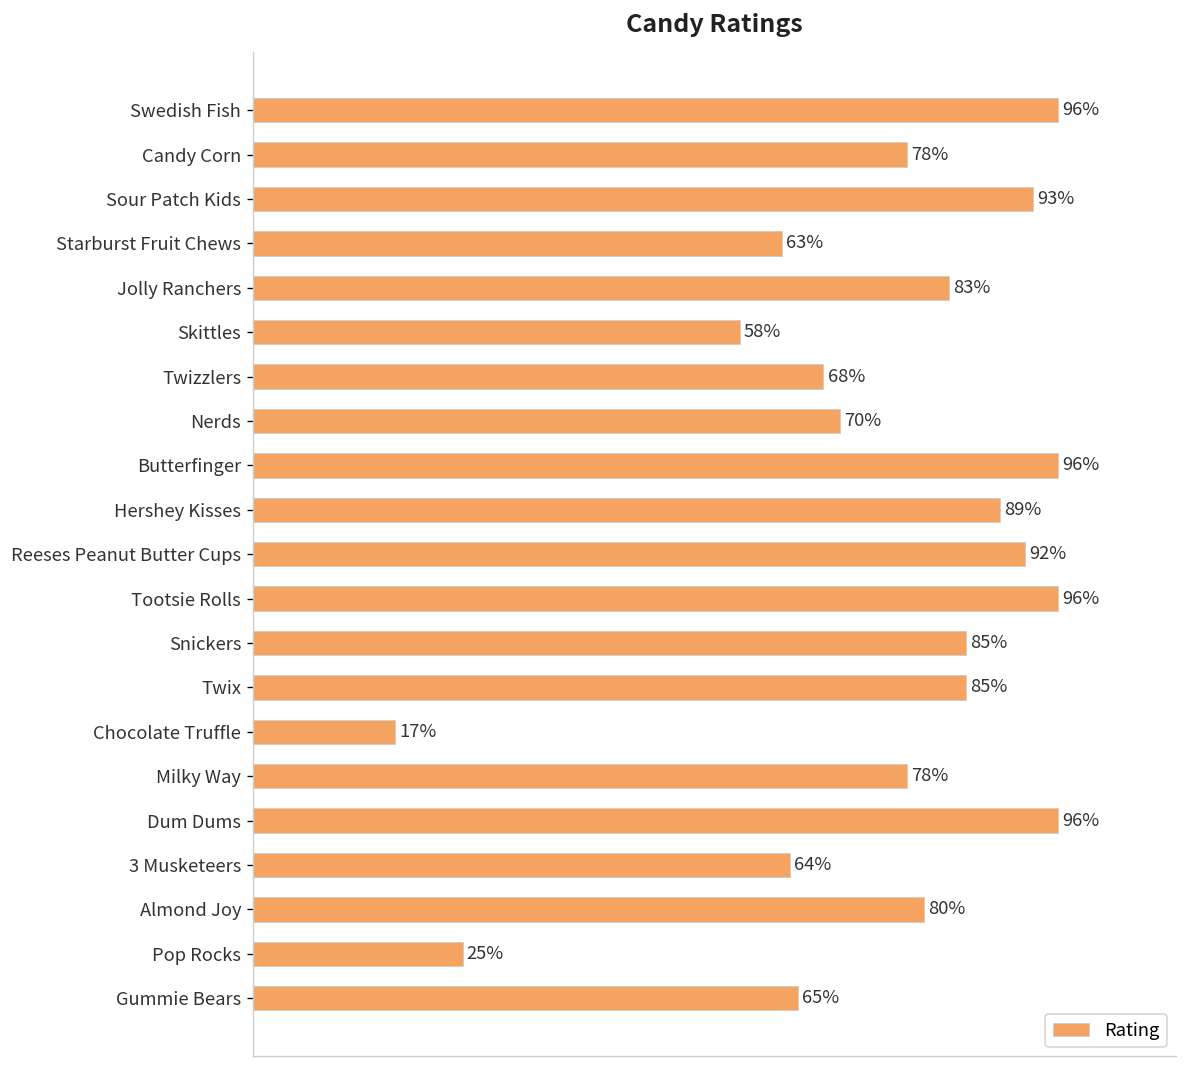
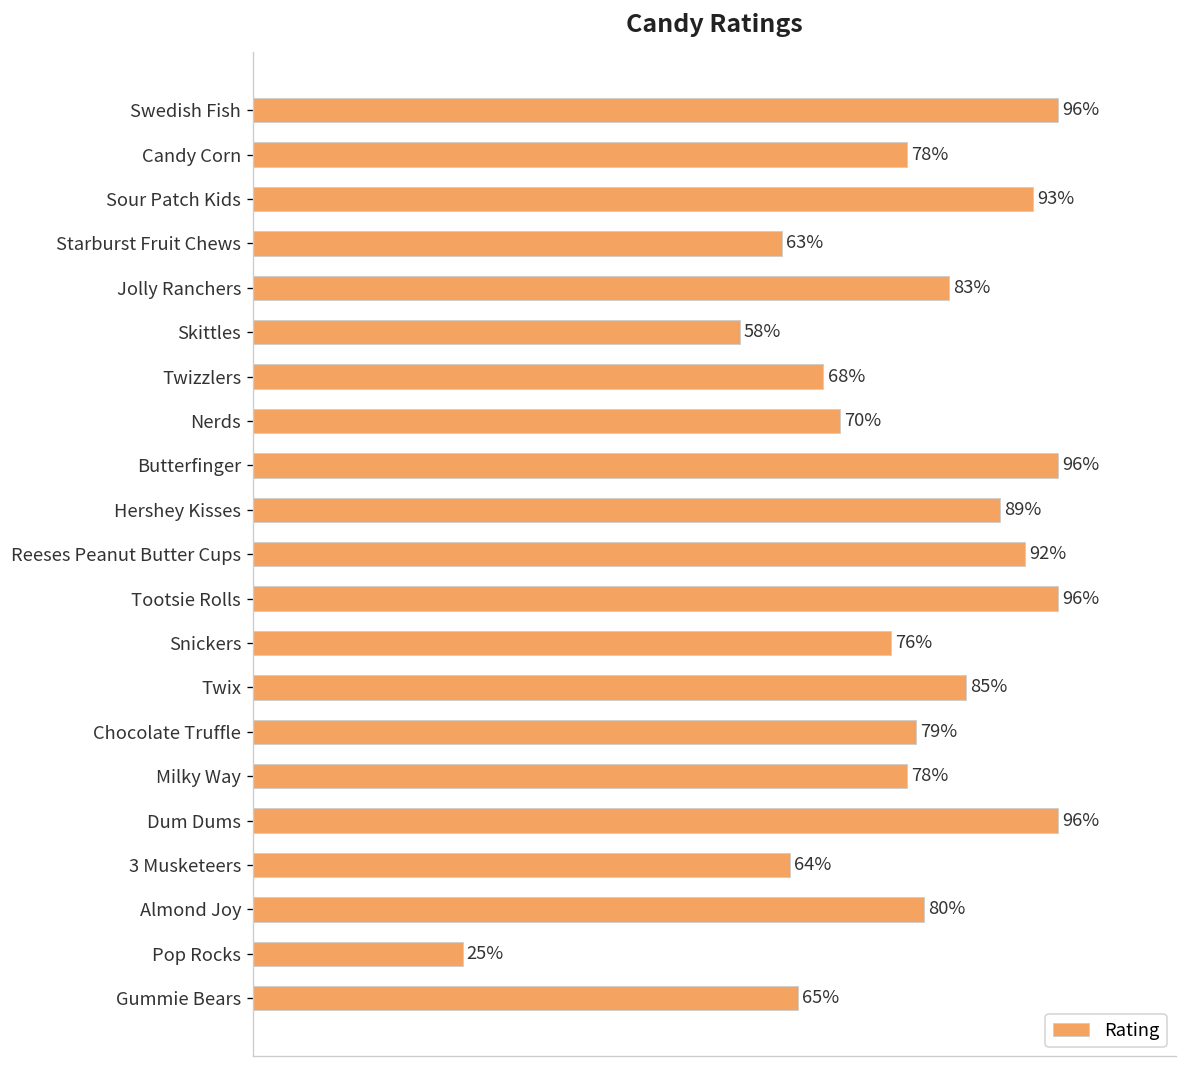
  {
    "Swedish Fish": "96%",
    "Candy Corn": "78%",
    "Sour Patch Kids": "93%",
    "Starburst Fruit Chews": "63%",
    "Jolly Ranchers": "83%",
    "Skittles": "58%",
    "Twizzlers": "68%",
    "Nerds": "70%",
    "Butterfinger": "96%",
    "Hershey Kisses": "89%",
    "Reeses Peanut Butter Cups": "92%",
    "Tootsie Rolls": "96%",
-   "Snickers": "85%",
+   "Snickers": "76%",
    "Twix": "85%",
-   "Chocolate Truffle": "17%",
+   "Chocolate Truffle": "79%",
    "Milky Way": "78%",
    "Dum Dums": "96%",
    "3 Musketeers": "64%",
    "Almond Joy": "80%",
    "Pop Rocks": "25%",
    "Gummie Bears": "65%"
  }
